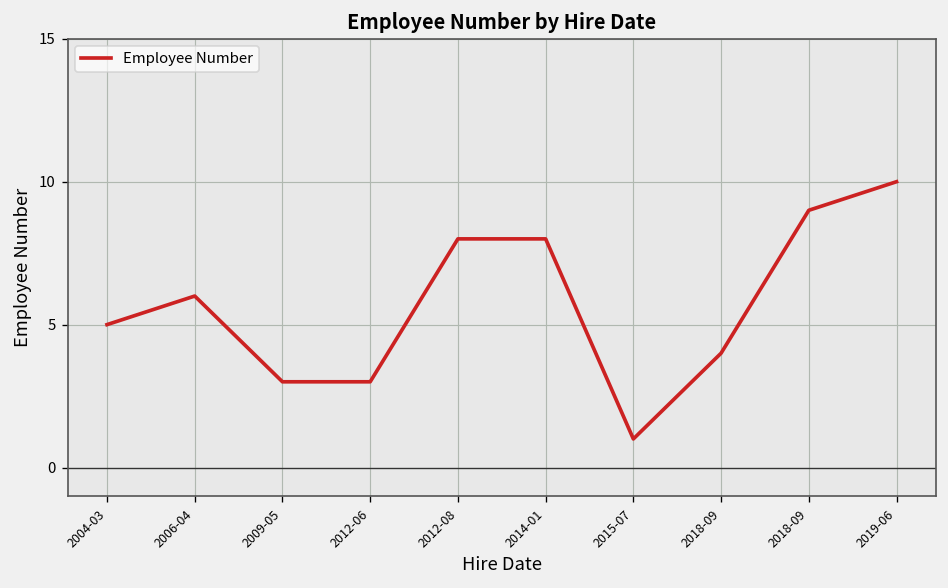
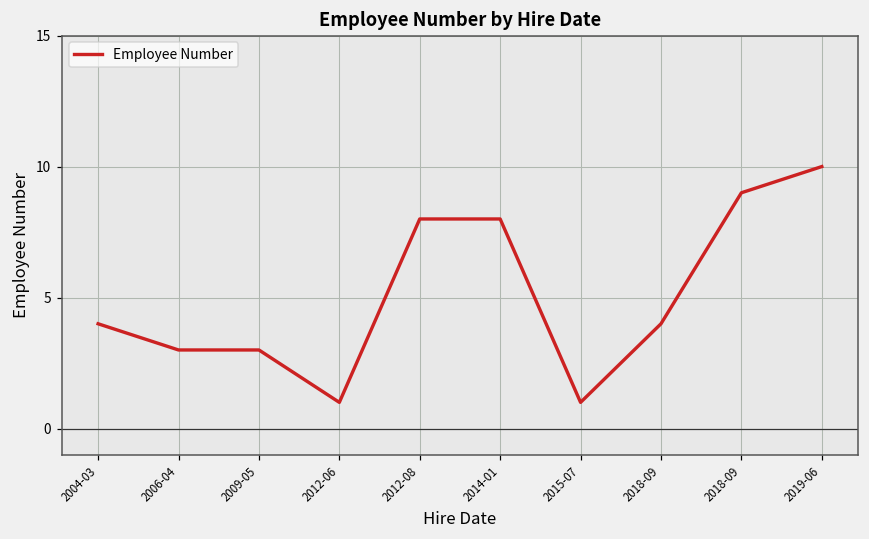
  {
-   "2004-03": 5,
-   "2006-04": 6,
+   "2004-03": 4,
+   "2006-04": 3,
    "2009-05": 3,
-   "2012-06": 3,
+   "2012-06": 1,
    "2012-08": 8,
    "2014-01": 8,
    "2015-07": 1,
    "2019-06": 10
  }
